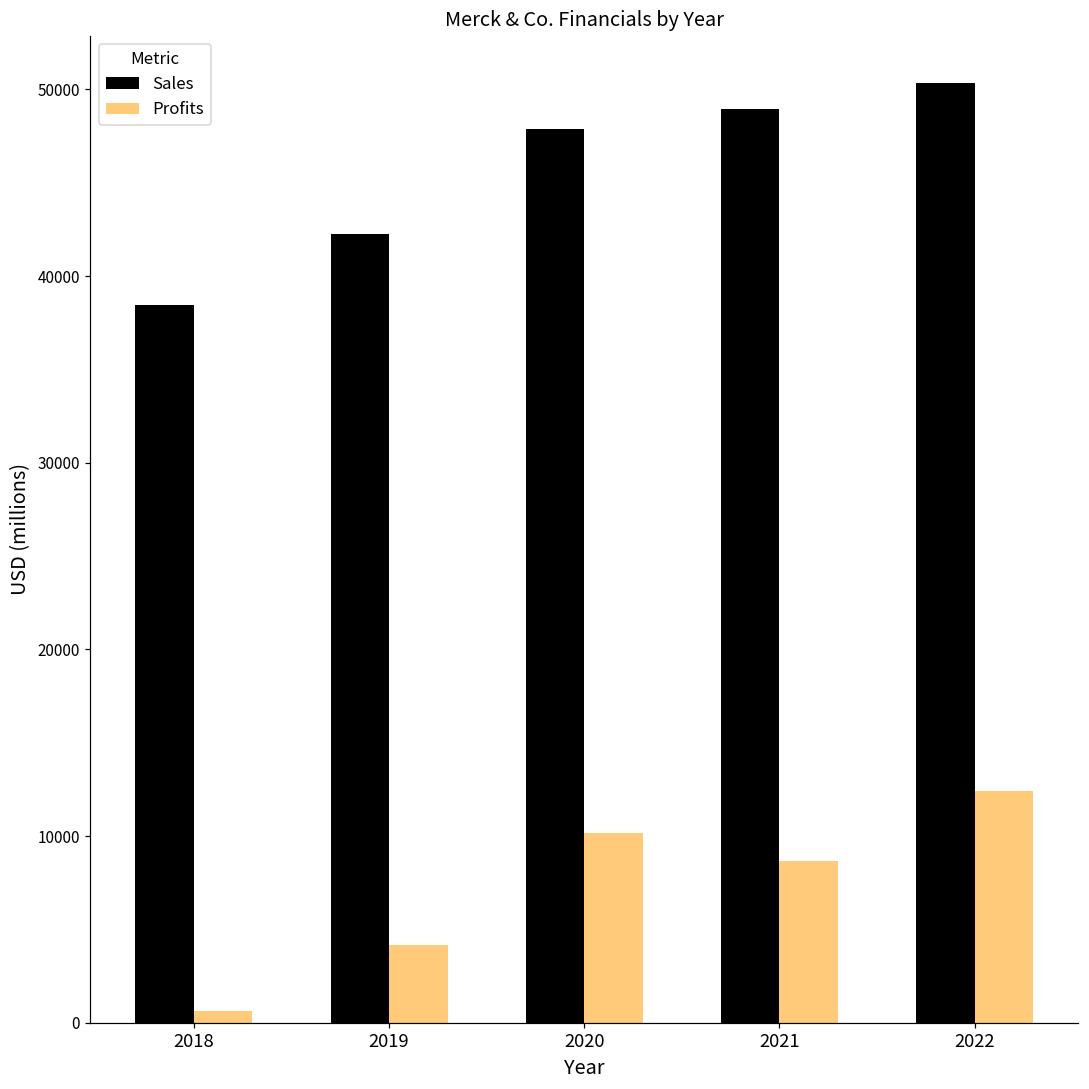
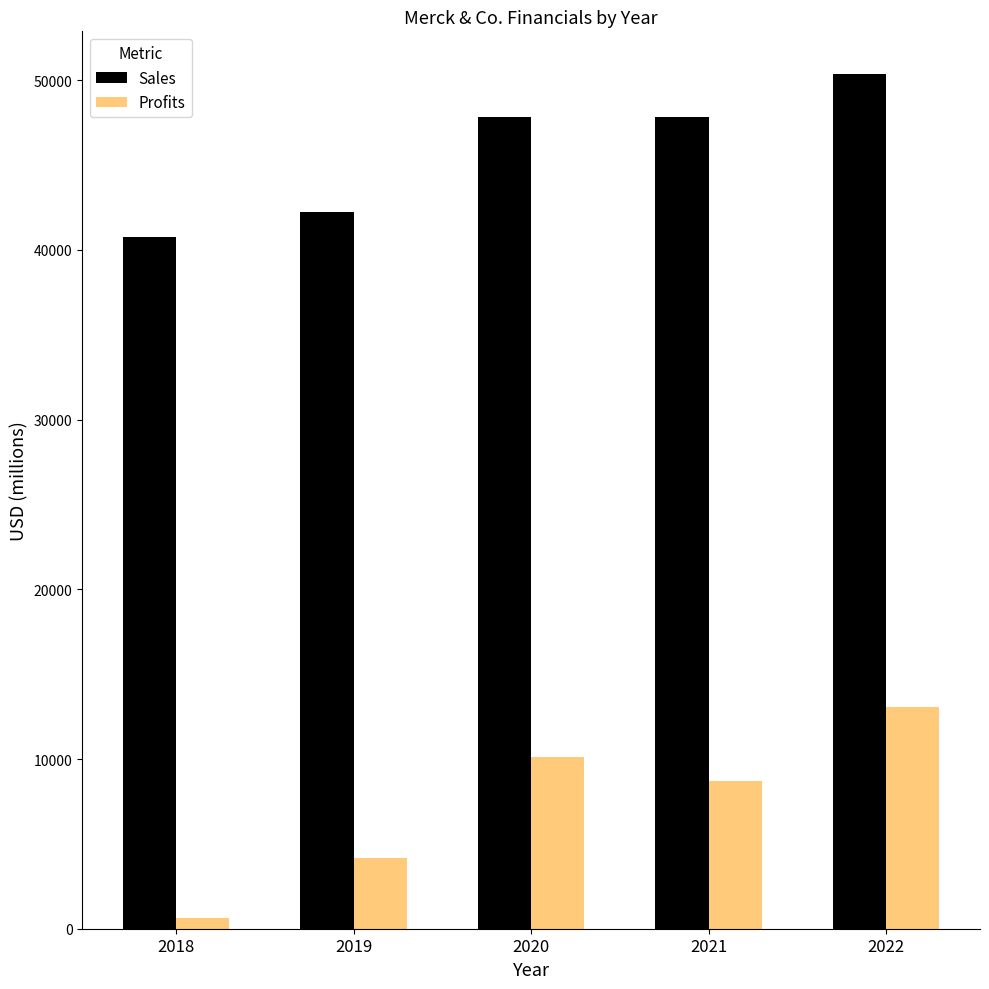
  {
    "Sales": {
-     "2018": 38400,
+     "2018": 40800,
      "2019": 42300,
      "2020": 47900,
-     "2021": 48900,
+     "2021": 47800,
      "2022": 50400
    },
    "Profits": {
      "2018": 600,
      "2019": 4200,
      "2020": 10100,
      "2021": 8700,
-     "2022": 12400
+     "2022": 13000
    }
  }
